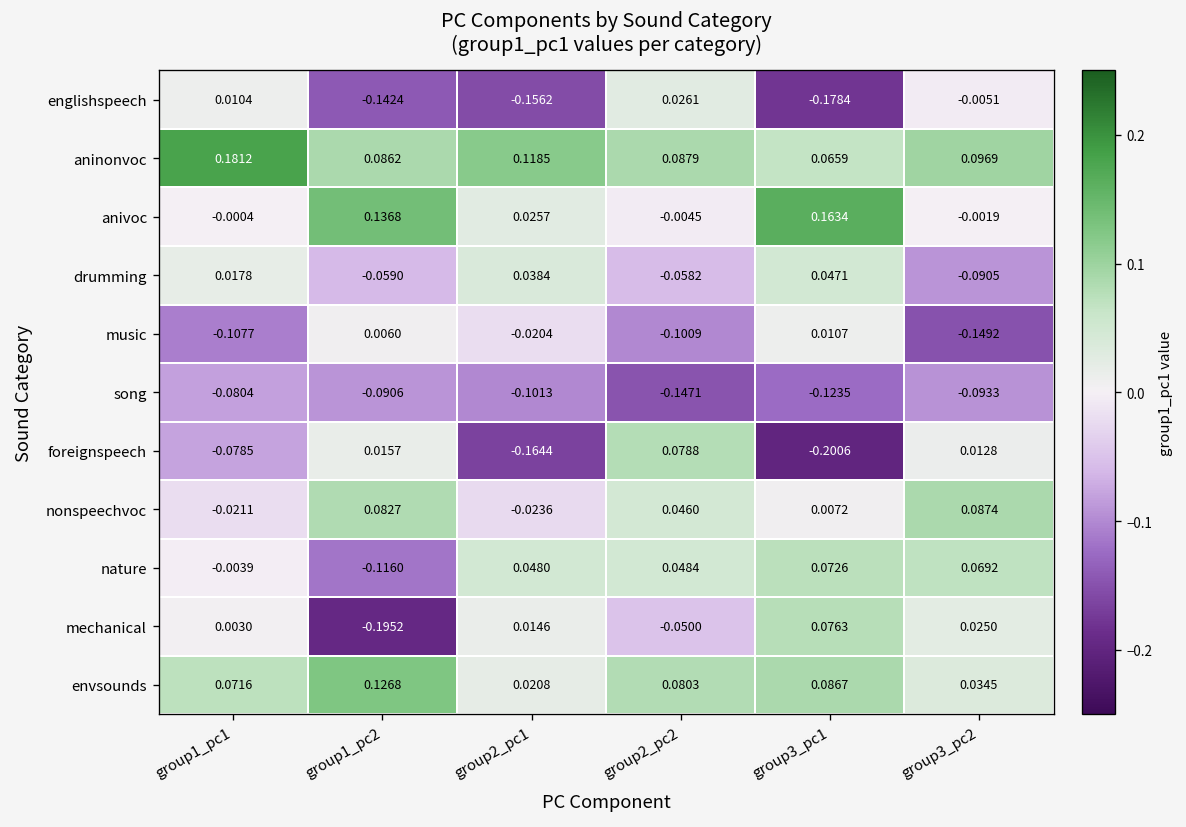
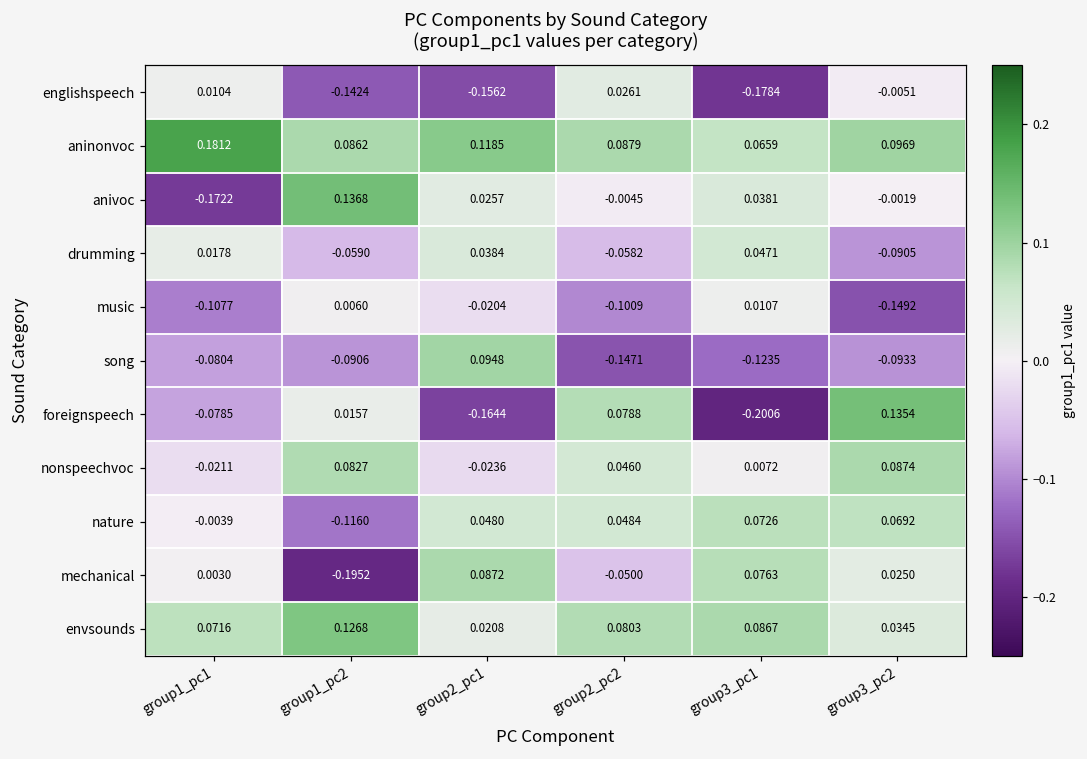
  {
    "englishspeech": {
      "group1_pc1": 0.0104,
      "group1_pc2": -0.1424,
      "group2_pc1": -0.1562,
      "group2_pc2": 0.0261,
      "group3_pc1": -0.1784,
      "group3_pc2": -0.0051
    },
    "aninonvoc": {
      "group1_pc1": 0.1812,
      "group1_pc2": 0.0862,
      "group2_pc1": 0.1185,
      "group2_pc2": 0.0879,
      "group3_pc1": 0.0659,
      "group3_pc2": 0.0969
    },
    "anivoc": {
-     "group1_pc1": -0.0004,
+     "group1_pc1": -0.1722,
      "group1_pc2": 0.1368,
      "group2_pc1": 0.0257,
      "group2_pc2": -0.0045,
-     "group3_pc1": 0.1634,
+     "group3_pc1": 0.0381,
      "group3_pc2": -0.0019
    },
    "drumming": {
      "group1_pc1": 0.0178,
      "group1_pc2": -0.0590,
      "group2_pc1": 0.0384,
      "group2_pc2": -0.0582,
      "group3_pc1": 0.0471,
      "group3_pc2": -0.0905
    },
    "music": {
      "group1_pc1": -0.1077,
      "group1_pc2": 0.0060,
      "group2_pc1": -0.0204,
      "group2_pc2": -0.1009,
      "group3_pc1": 0.0107,
      "group3_pc2": -0.1492
    },
    "song": {
      "group1_pc1": -0.0804,
      "group1_pc2": -0.0906,
-     "group2_pc1": -0.1013,
+     "group2_pc1": 0.0948,
      "group2_pc2": -0.1471,
      "group3_pc1": -0.1235,
      "group3_pc2": -0.0933
    },
    "foreignspeech": {
      "group1_pc1": -0.0785,
      "group1_pc2": 0.0157,
      "group2_pc1": -0.1644,
      "group2_pc2": 0.0788,
      "group3_pc1": -0.2006,
-     "group3_pc2": 0.0128
+     "group3_pc2": 0.1354
    },
    "nonspeechvoc": {
      "group1_pc1": -0.0211,
      "group1_pc2": 0.0827,
      "group2_pc1": -0.0236,
      "group2_pc2": 0.0460,
      "group3_pc1": 0.0072,
      "group3_pc2": 0.0874
    },
    "nature": {
      "group1_pc1": -0.0039,
      "group1_pc2": -0.1160,
      "group2_pc1": 0.0480,
      "group2_pc2": 0.0484,
      "group3_pc1": 0.0726,
      "group3_pc2": 0.0692
    },
    "mechanical": {
      "group1_pc1": 0.0030,
      "group1_pc2": -0.1952,
-     "group2_pc1": 0.0146,
+     "group2_pc1": 0.0872,
      "group2_pc2": -0.0500,
      "group3_pc1": 0.0763,
      "group3_pc2": 0.0250
    },
    "envsounds": {
      "group1_pc1": 0.0716,
      "group1_pc2": 0.1268,
      "group2_pc1": 0.0208,
      "group2_pc2": 0.0803,
      "group3_pc1": 0.0867,
      "group3_pc2": 0.0345
    }
  }
